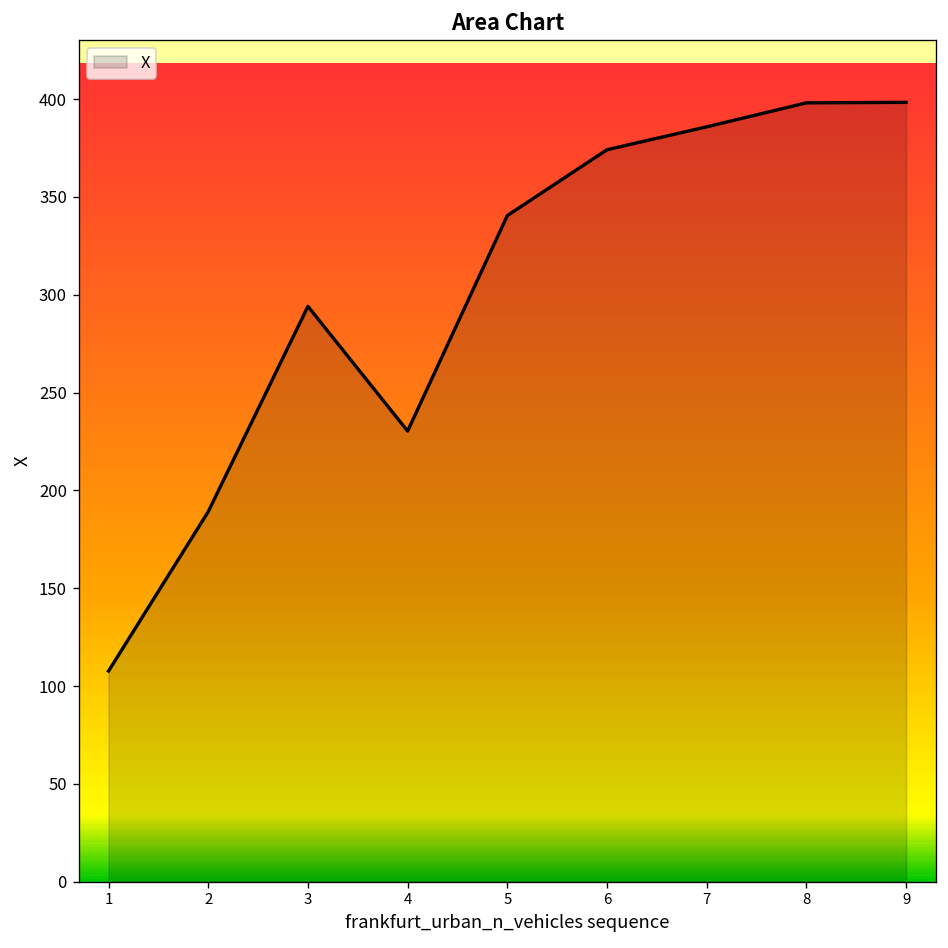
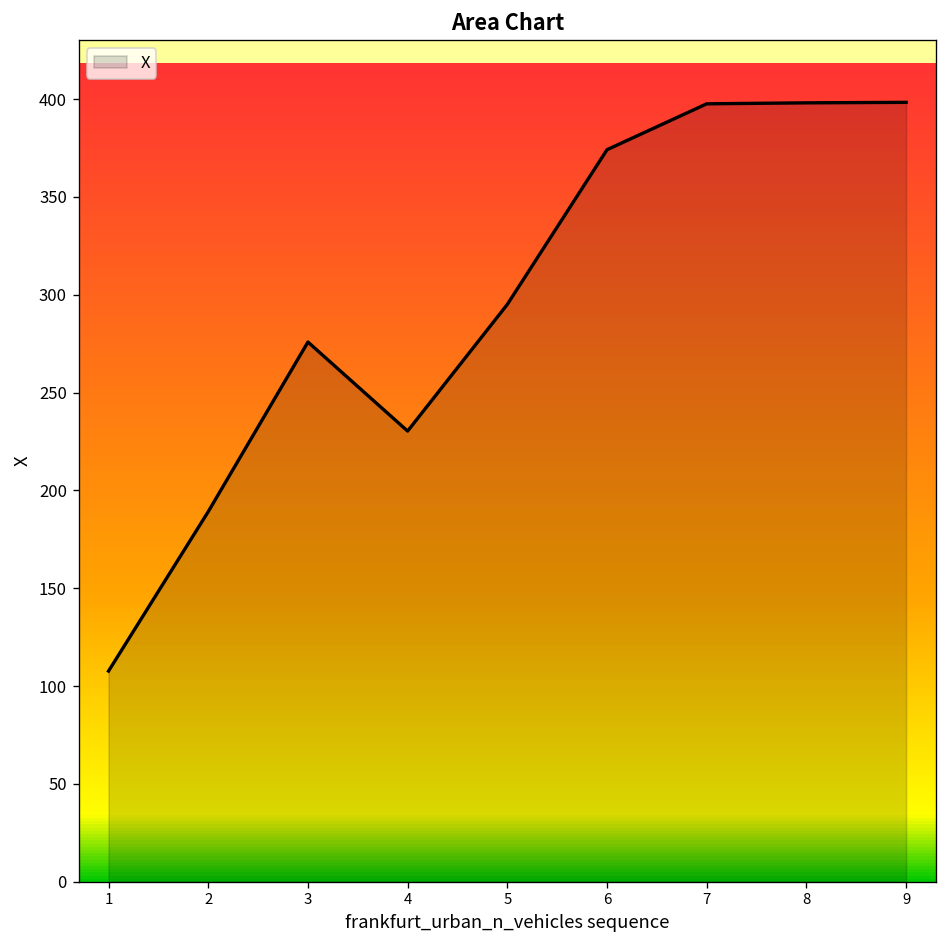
  {
    "1": 108,
    "2": 189,
-   "3": 294,
+   "3": 276,
    "4": 230,
-   "5": 341,
+   "5": 295,
    "6": 374,
-   "7": 386,
+   "7": 398,
    "8": 398,
    "9": 398
  }
